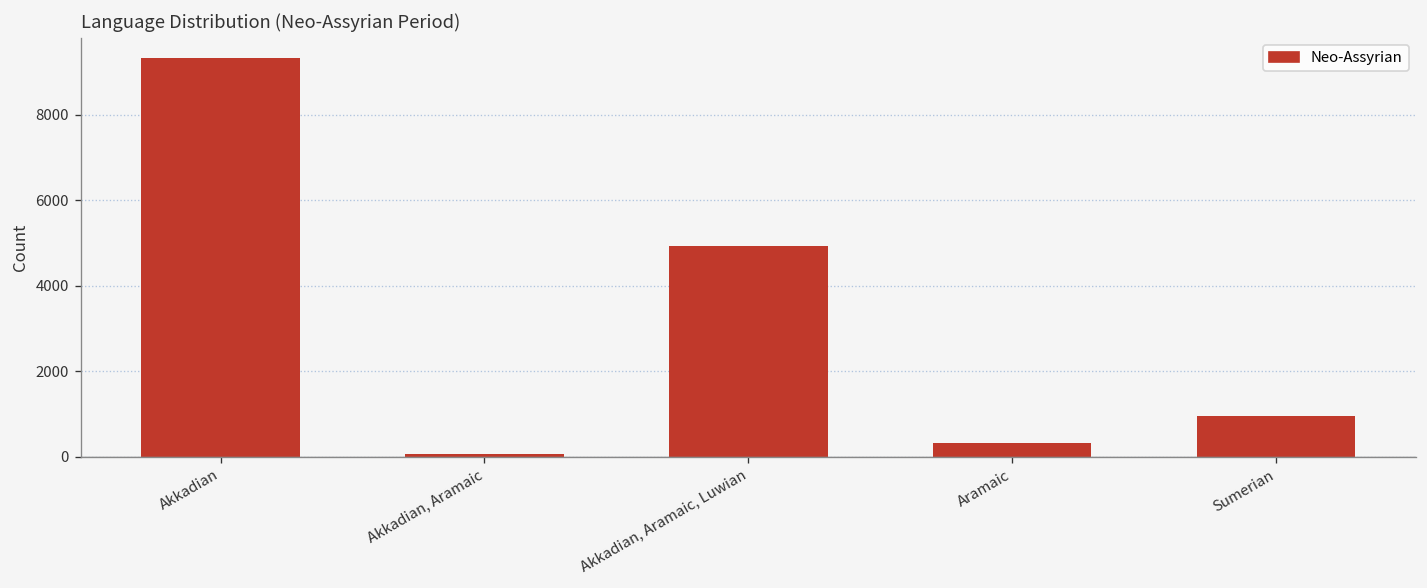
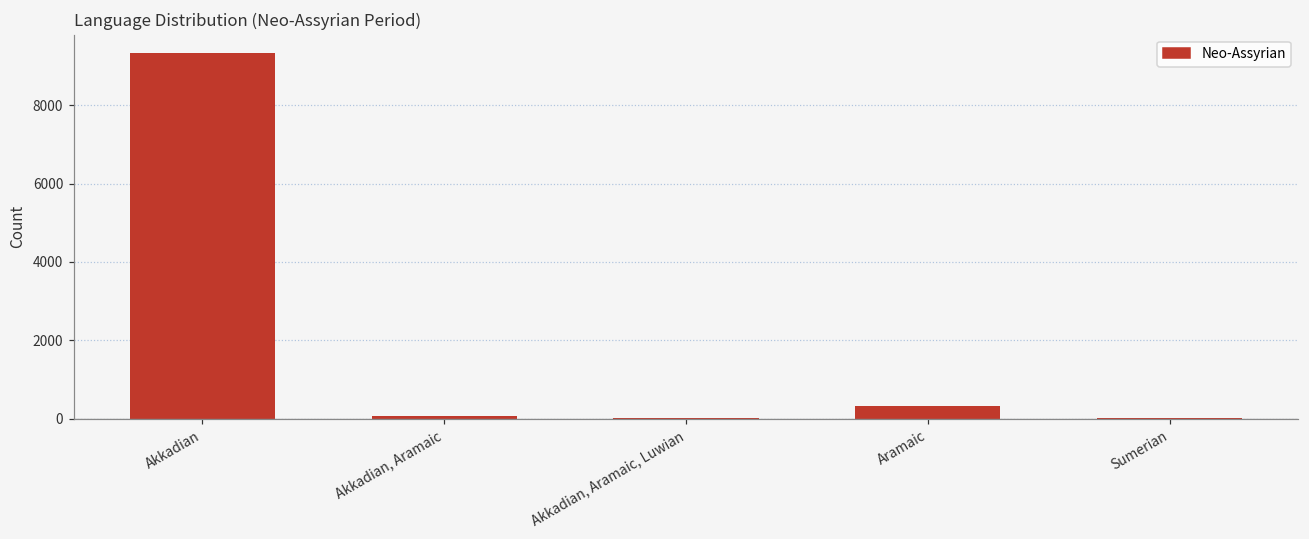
  {
    "Akkadian": 9300,
-   "Akkadian, Aramaic, Luwian": 4900,
+   "Akkadian, Aramaic, Luwian": 0,
    "Aramaic": 300,
-   "Sumerian": 1000
+   "Sumerian": 0
  }
